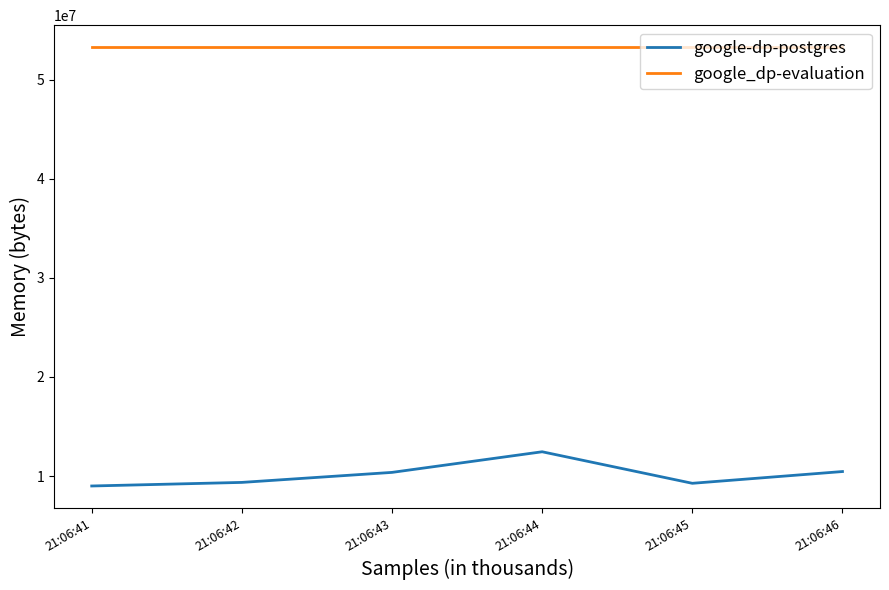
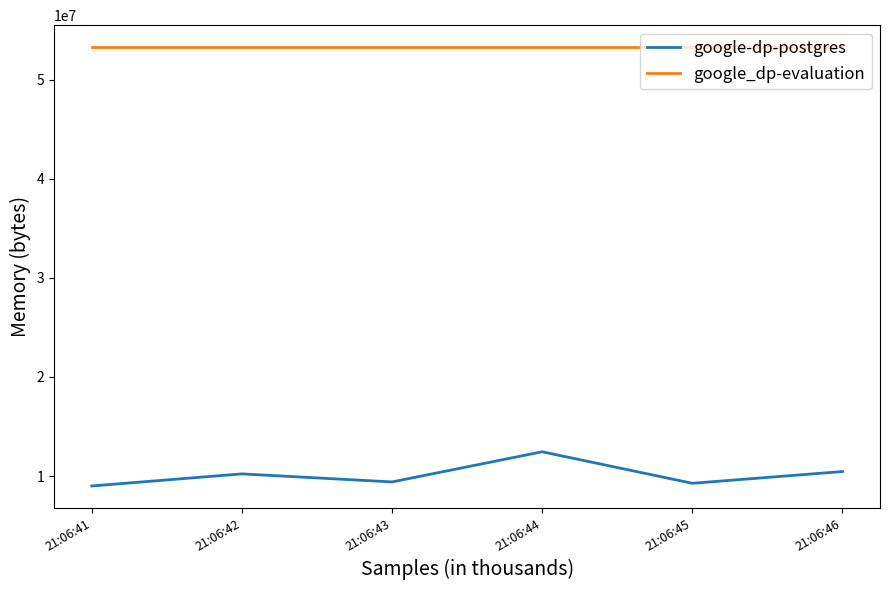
  {
    "google-dp-postgres": {
      "21:06:41": 9000000,
-     "21:06:42": 9000000,
-     "21:06:43": 10000000,
+     "21:06:42": 10000000,
+     "21:06:43": 9000000,
      "21:06:44": 12000000,
      "21:06:45": 9000000,
      "21:06:46": 10000000
    },
    "google_dp-evaluation": {
      "21:06:41": 53000000,
      "21:06:42": 53000000,
      "21:06:43": 53000000,
      "21:06:44": 53000000
    }
  }
